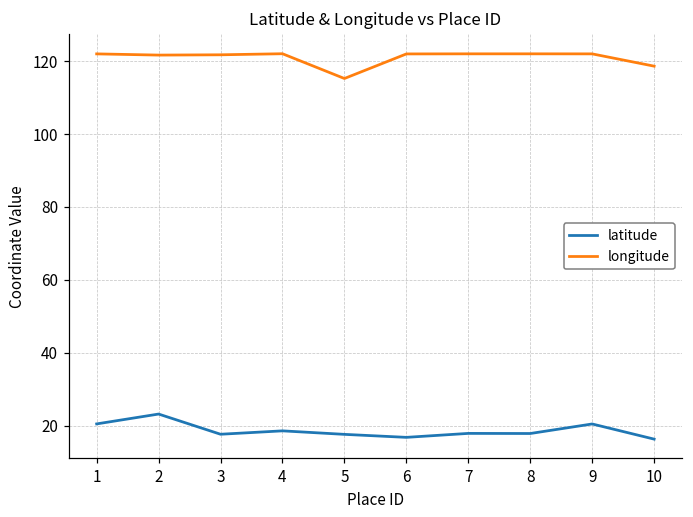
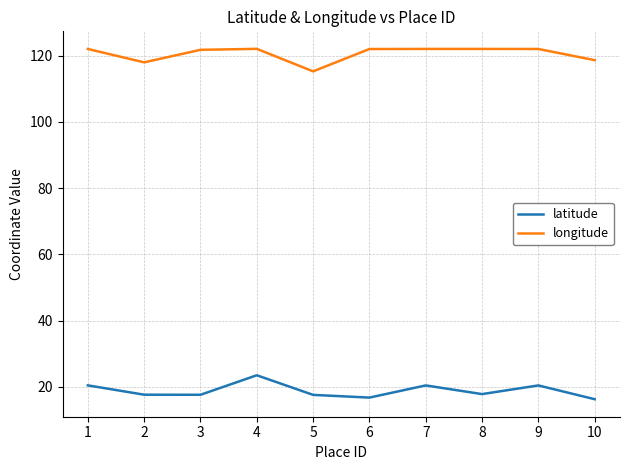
  {
    "latitude": {
      "1": 20,
-     "2": 23,
+     "2": 18,
      "3": 18,
-     "4": 19,
+     "4": 24,
      "5": 18,
      "6": 17,
-     "7": 18,
+     "7": 20,
      "8": 18,
      "9": 20,
      "10": 16
    },
    "longitude": {
      "1": 122,
-     "2": 122,
+     "2": 118,
      "3": 122,
      "4": 122,
      "5": 115,
      "6": 122,
      "7": 122,
      "8": 122,
      "9": 122,
      "10": 119
    }
  }
